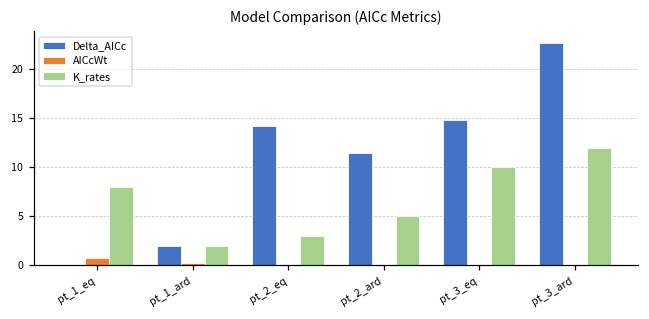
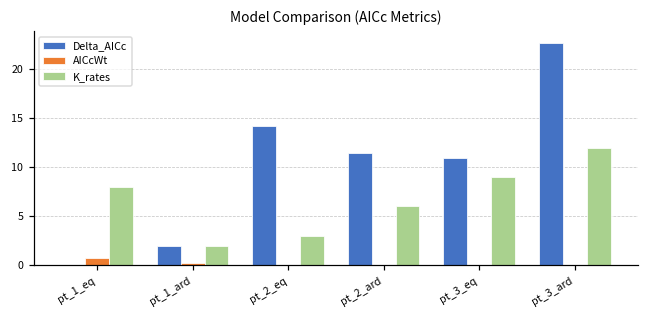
  {
    "Delta_AICc": {
      "pt_1_eq": 0,
      "pt_1_ard": 2,
      "pt_2_eq": 14,
      "pt_2_ard": 11,
-     "pt_3_eq": 15,
+     "pt_3_eq": 11,
      "pt_3_ard": 23
    },
    "AICcWt": {
      "pt_1_eq": 1
    },
    "K_rates": {
      "pt_1_eq": 8,
      "pt_1_ard": 2,
      "pt_2_eq": 3,
-     "pt_2_ard": 5,
-     "pt_3_eq": 10,
+     "pt_2_ard": 6,
+     "pt_3_eq": 9,
      "pt_3_ard": 12
    }
  }
